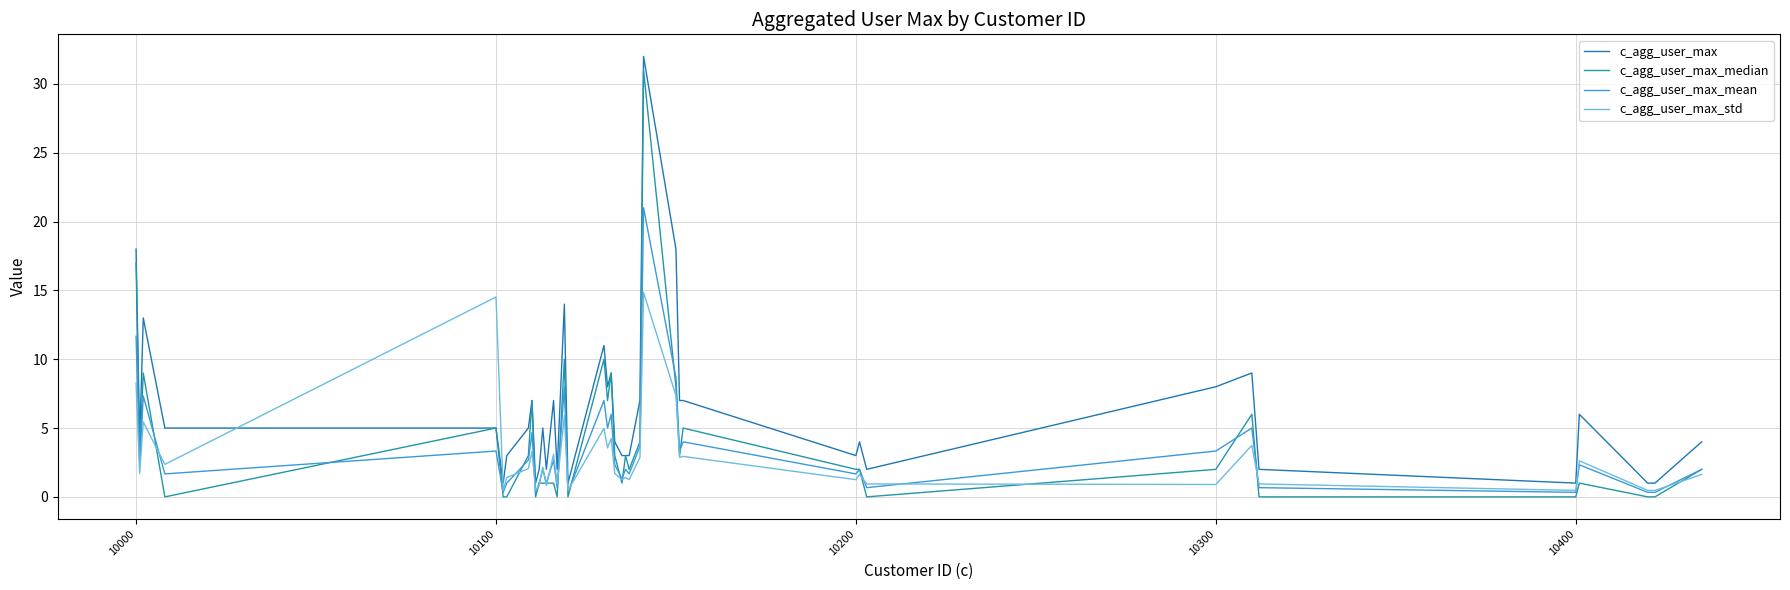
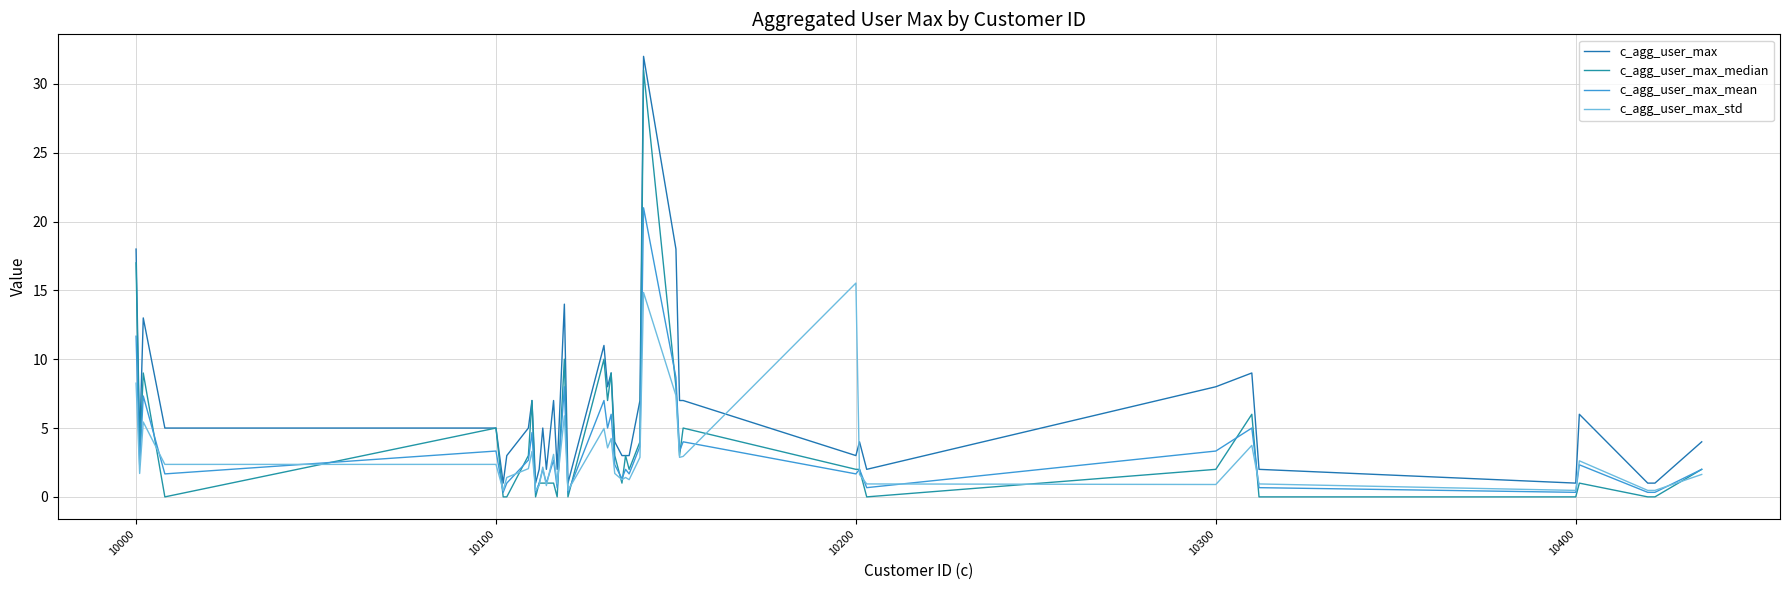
  {
    "c_agg_user_max_std": {
      "10000": 8.3,
-     "10100": 14.5,
-     "10200": 1.3,
+     "10100": 2.4,
+     "10200": 15.5,
      "10300": 0.9
    }
  }
